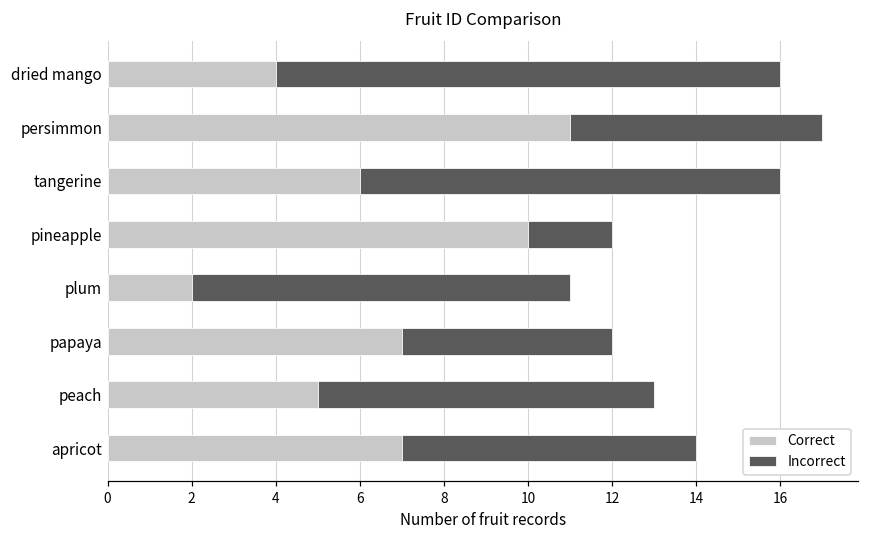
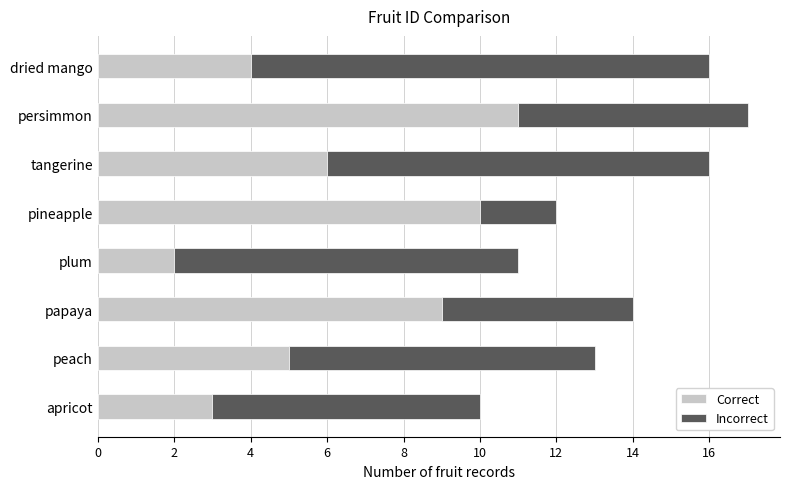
  {
    "Correct": {
      "dried mango": 4,
      "persimmon": 11,
      "tangerine": 6,
      "pineapple": 10,
      "plum": 2,
-     "papaya": 7,
+     "papaya": 9,
      "peach": 5,
-     "apricot": 7
+     "apricot": 3
    },
    "Incorrect": {
      "dried mango": 12,
      "persimmon": 6,
      "tangerine": 10,
      "pineapple": 2,
      "plum": 9,
      "papaya": 5,
      "peach": 8,
      "apricot": 7
    }
  }
